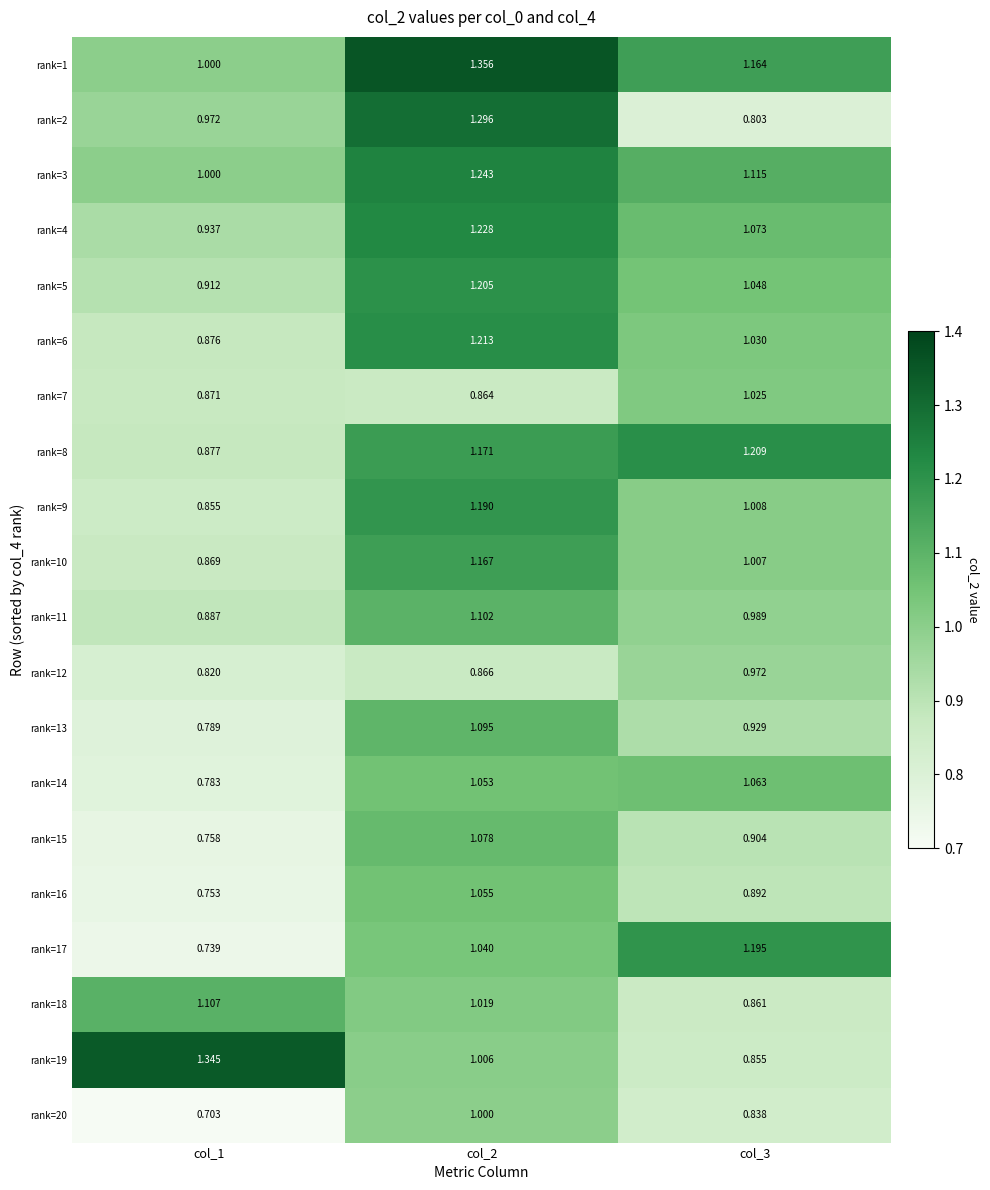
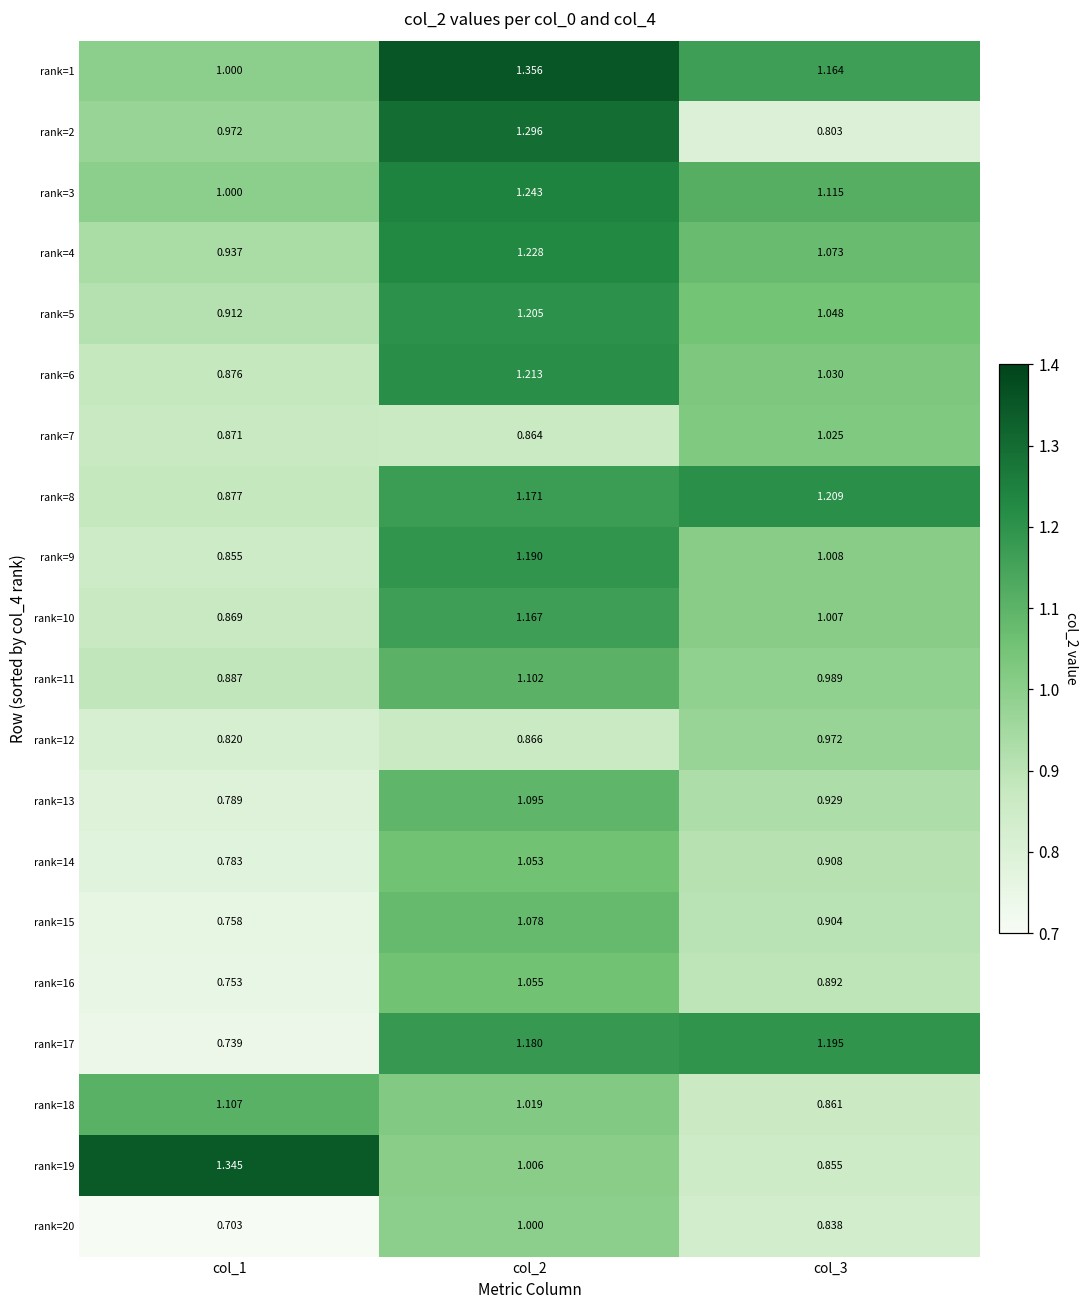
  {
    "rank=1": {
      "col_1": 1.000,
      "col_2": 1.356,
      "col_3": 1.164
    },
    "rank=2": {
      "col_1": 0.972,
      "col_2": 1.296,
      "col_3": 0.803
    },
    "rank=3": {
      "col_1": 1.000,
      "col_2": 1.243,
      "col_3": 1.115
    },
    "rank=4": {
      "col_1": 0.937,
      "col_2": 1.228,
      "col_3": 1.073
    },
    "rank=5": {
      "col_1": 0.912,
      "col_2": 1.205,
      "col_3": 1.048
    },
    "rank=6": {
      "col_1": 0.876,
      "col_2": 1.213,
      "col_3": 1.030
    },
    "rank=7": {
      "col_1": 0.871,
      "col_2": 0.864,
      "col_3": 1.025
    },
    "rank=8": {
      "col_1": 0.877,
      "col_2": 1.171,
      "col_3": 1.209
    },
    "rank=9": {
      "col_1": 0.855,
      "col_2": 1.190,
      "col_3": 1.008
    },
    "rank=10": {
      "col_1": 0.869,
      "col_2": 1.167,
      "col_3": 1.007
    },
    "rank=11": {
      "col_1": 0.887,
      "col_2": 1.102,
      "col_3": 0.989
    },
    "rank=12": {
      "col_1": 0.820,
      "col_2": 0.866,
      "col_3": 0.972
    },
    "rank=13": {
      "col_1": 0.789,
      "col_2": 1.095,
      "col_3": 0.929
    },
    "rank=14": {
      "col_1": 0.783,
      "col_2": 1.053,
-     "col_3": 1.063
+     "col_3": 0.908
    },
    "rank=15": {
      "col_1": 0.758,
      "col_2": 1.078,
      "col_3": 0.904
    },
    "rank=16": {
      "col_1": 0.753,
      "col_2": 1.055,
      "col_3": 0.892
    },
    "rank=17": {
      "col_1": 0.739,
-     "col_2": 1.040,
+     "col_2": 1.180,
      "col_3": 1.195
    },
    "rank=18": {
      "col_1": 1.107,
      "col_2": 1.019,
      "col_3": 0.861
    },
    "rank=19": {
      "col_1": 1.345,
      "col_2": 1.006,
      "col_3": 0.855
    },
    "rank=20": {
      "col_1": 0.703,
      "col_2": 1.000,
      "col_3": 0.838
    }
  }
